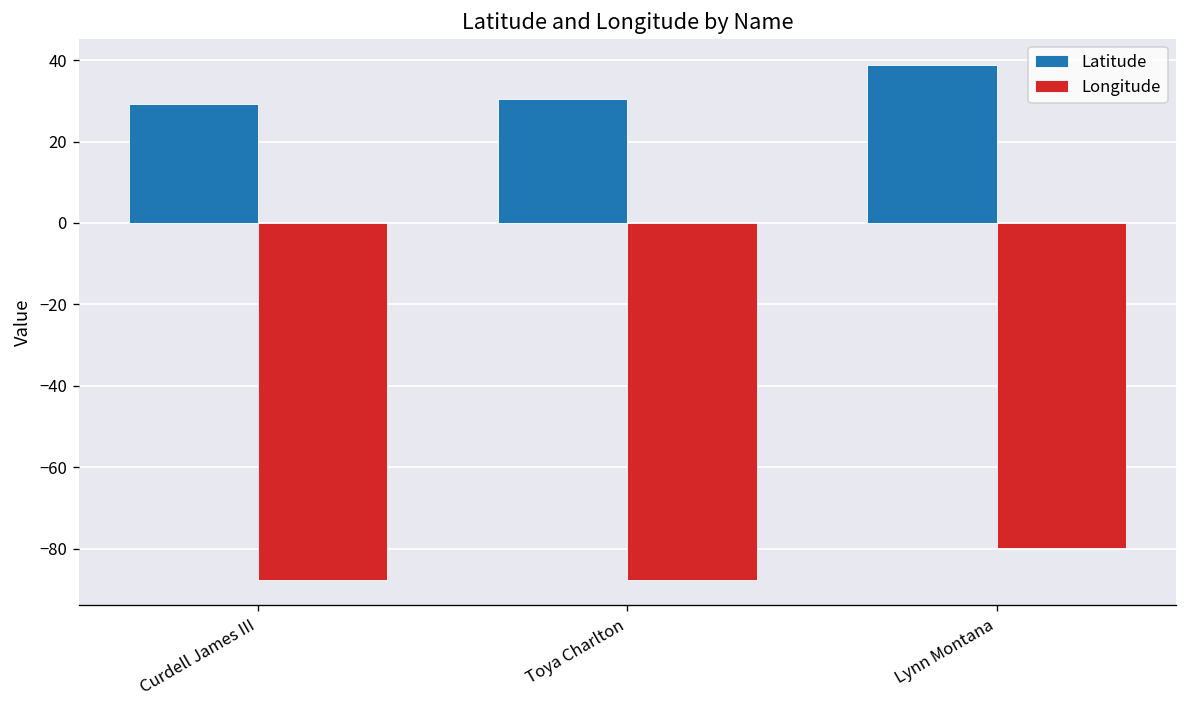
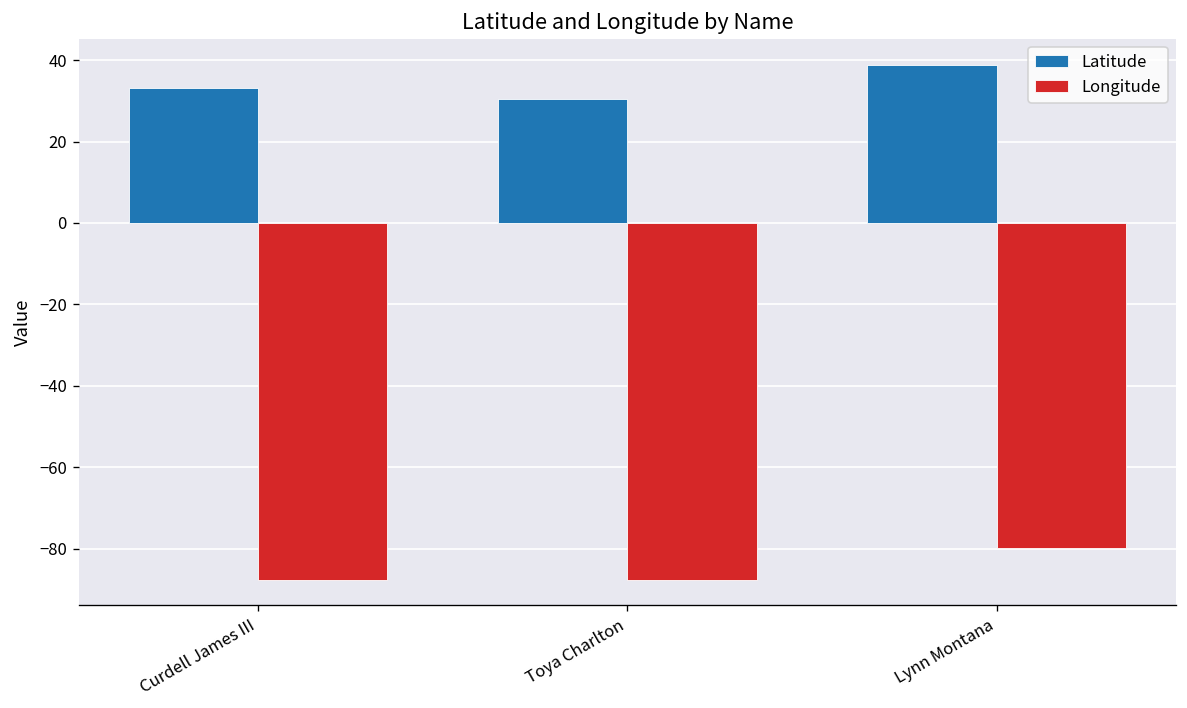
  {
    "Latitude": {
-     "Curdell James III": 29,
+     "Curdell James III": 33,
      "Toya Charlton": 31,
      "Lynn Montana": 39
    },
    "Longitude": {
      "Curdell James III": -88,
      "Toya Charlton": -88,
      "Lynn Montana": -80
    }
  }
